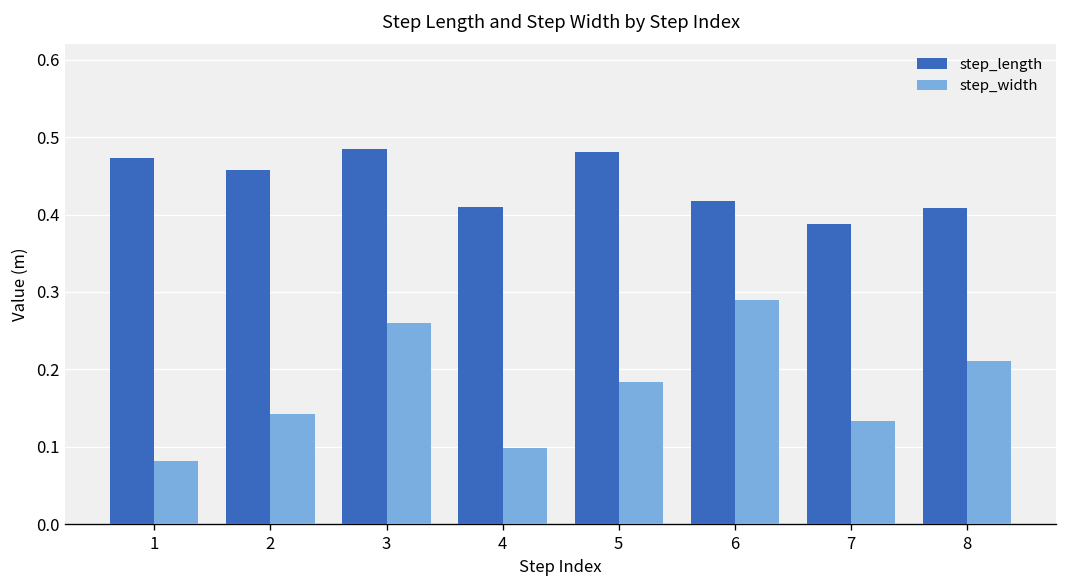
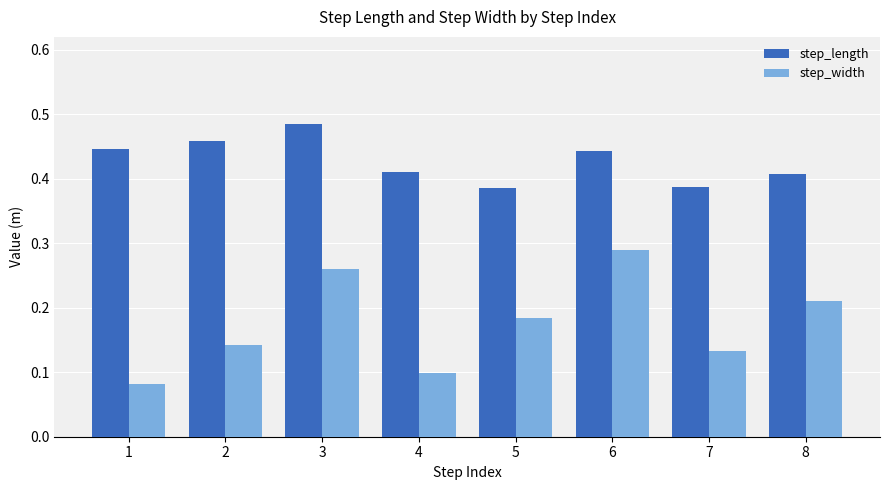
  {
    "step_length": {
-     "1": 0.47,
+     "1": 0.45,
      "2": 0.46,
      "3": 0.48,
      "4": 0.41,
-     "5": 0.48,
-     "6": 0.42,
+     "5": 0.39,
+     "6": 0.44,
      "7": 0.39,
      "8": 0.41
    },
    "step_width": {
      "1": 0.08,
      "2": 0.14,
      "3": 0.26,
      "4": 0.10,
      "5": 0.18,
      "6": 0.29,
      "7": 0.13,
      "8": 0.21
    }
  }
